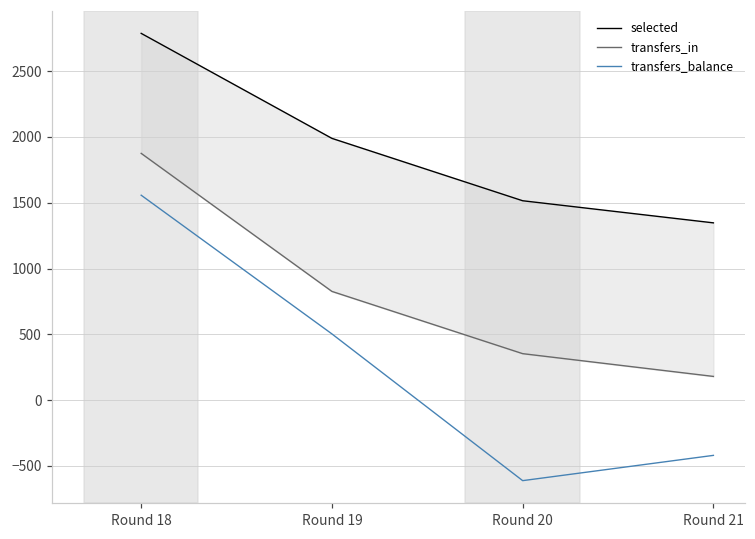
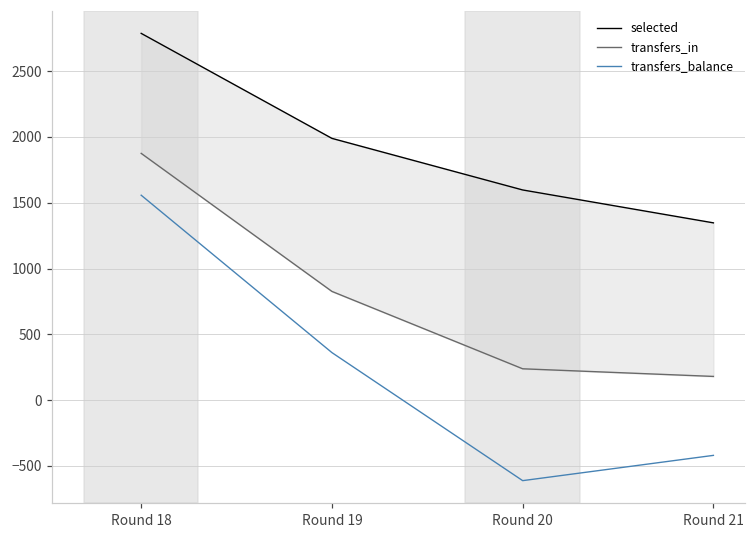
  {
    "selected": {
      "Round 18": 2790,
      "Round 19": 1990,
-     "Round 20": 1520,
+     "Round 20": 1600,
      "Round 21": 1350
    },
    "transfers_in": {
      "Round 18": 1880,
      "Round 19": 830,
-     "Round 20": 350,
+     "Round 20": 240,
      "Round 21": 180
    },
    "transfers_balance": {
      "Round 18": 1560,
-     "Round 19": 500,
+     "Round 19": 360,
      "Round 20": -610,
      "Round 21": -420
    }
  }
